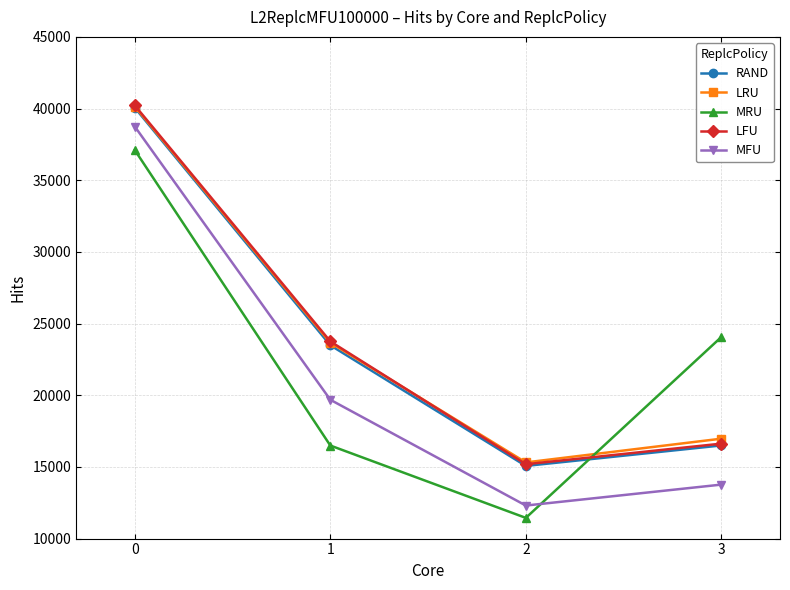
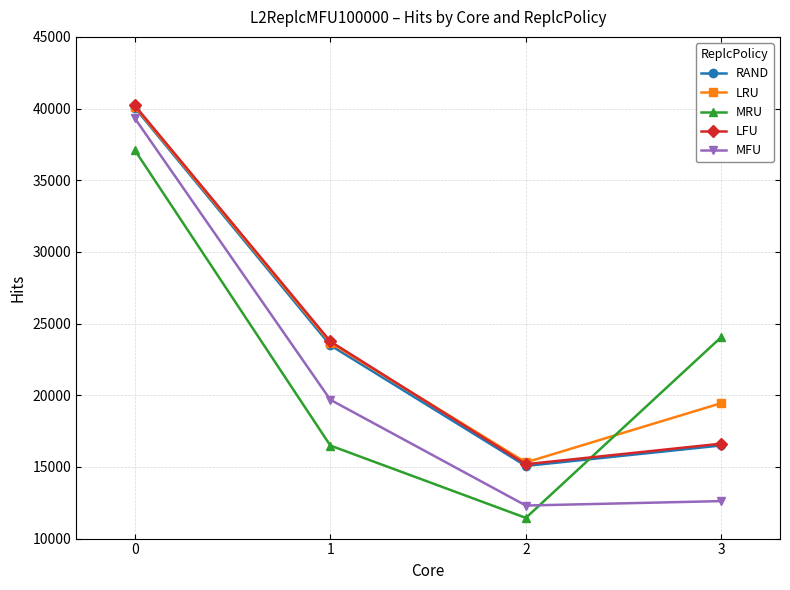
  {
    "RAND": {
      "1": 23500
    },
    "LRU": {
-     "3": 17000
+     "3": 19500
    },
    "MRU": {
      "0": 37100,
      "1": 16500,
      "2": 11400,
      "3": 24100
    },
    "MFU": {
-     "0": 38700,
+     "0": 39300,
      "1": 19700,
      "2": 12300,
-     "3": 13800
+     "3": 12600
    }
  }
